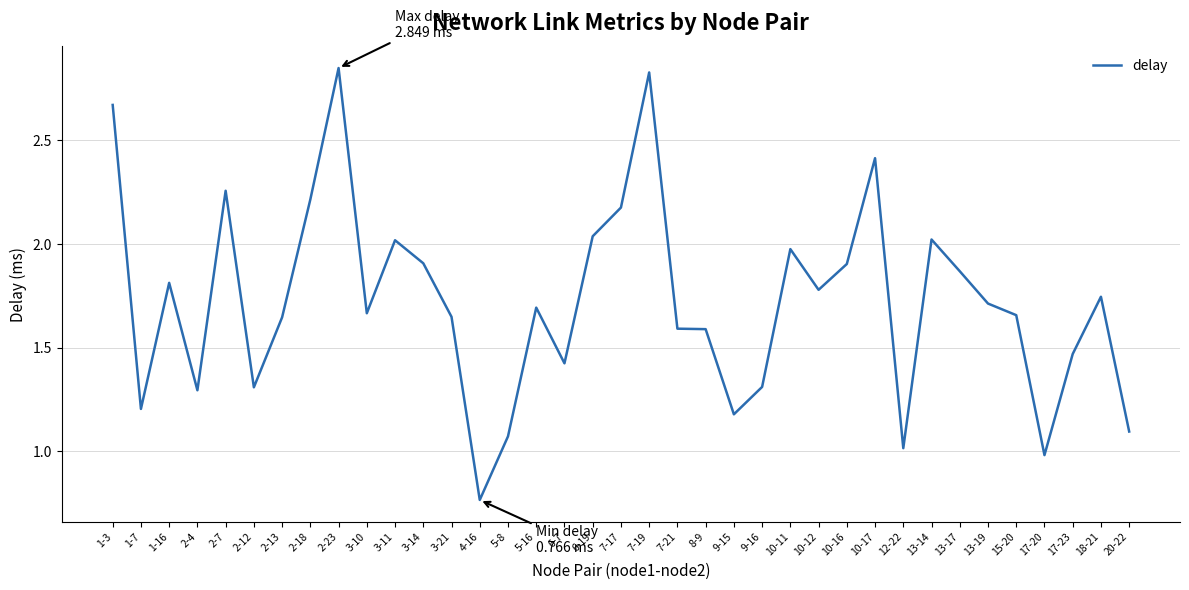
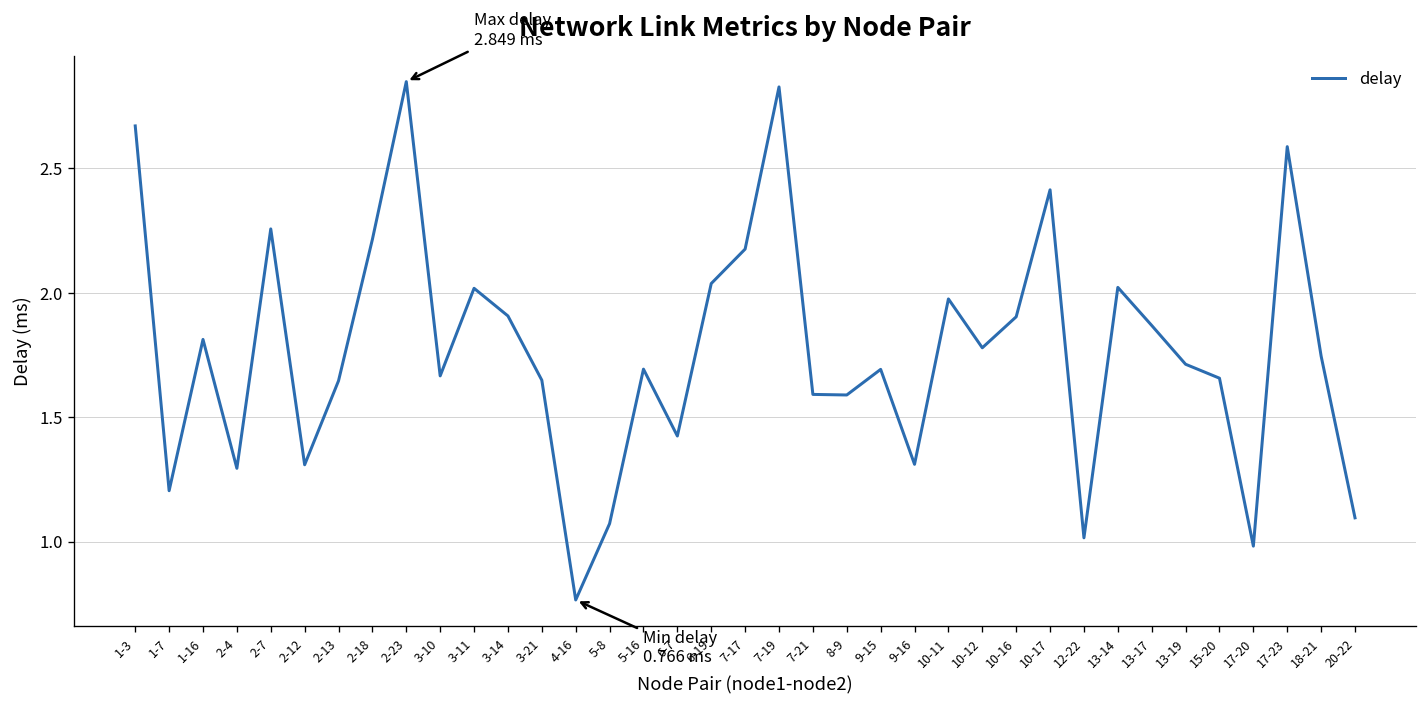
  {
    "1-3": 2.67,
    "1-7": 1.20,
    "1-16": 1.81,
    "2-4": 1.29,
    "2-7": 2.26,
    "2-12": 1.31,
    "2-13": 1.65,
    "2-18": 2.22,
    "3-10": 1.67,
    "3-11": 2.02,
    "3-14": 1.91,
    "3-21": 1.65,
    "5-8": 1.07,
    "5-16": 1.69,
    "6-7": 1.42,
    "6-19": 2.04,
    "7-17": 2.18,
    "7-19": 2.83,
    "7-21": 1.59,
    "8-9": 1.59,
-   "9-15": 1.18,
+   "9-15": 1.69,
    "9-16": 1.31,
    "10-11": 1.98,
    "10-12": 1.78,
    "10-16": 1.90,
    "10-17": 2.41,
    "12-22": 1.02,
    "13-14": 2.02,
    "13-17": 1.87,
    "13-19": 1.71,
    "15-20": 1.66,
    "17-20": 0.98,
-   "17-23": 1.47,
+   "17-23": 2.59,
    "18-21": 1.75,
    "20-22": 1.10
  }
